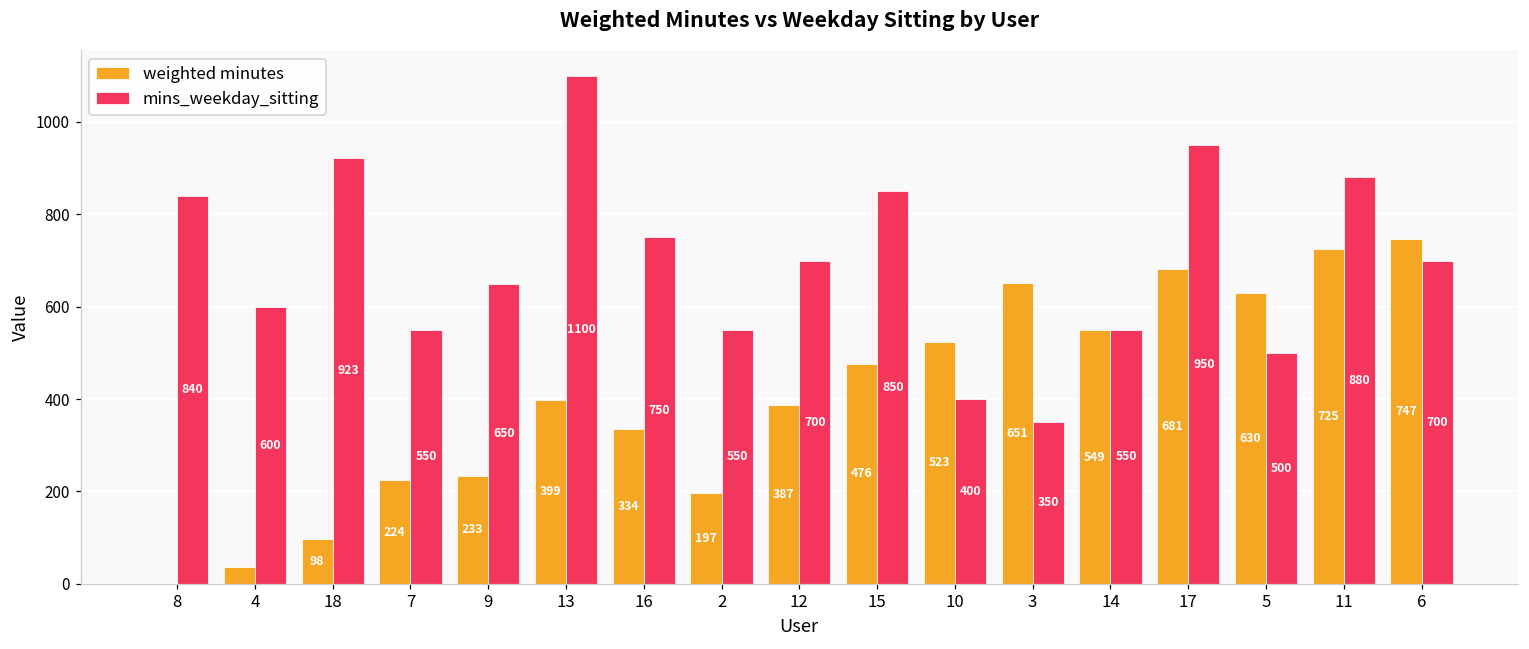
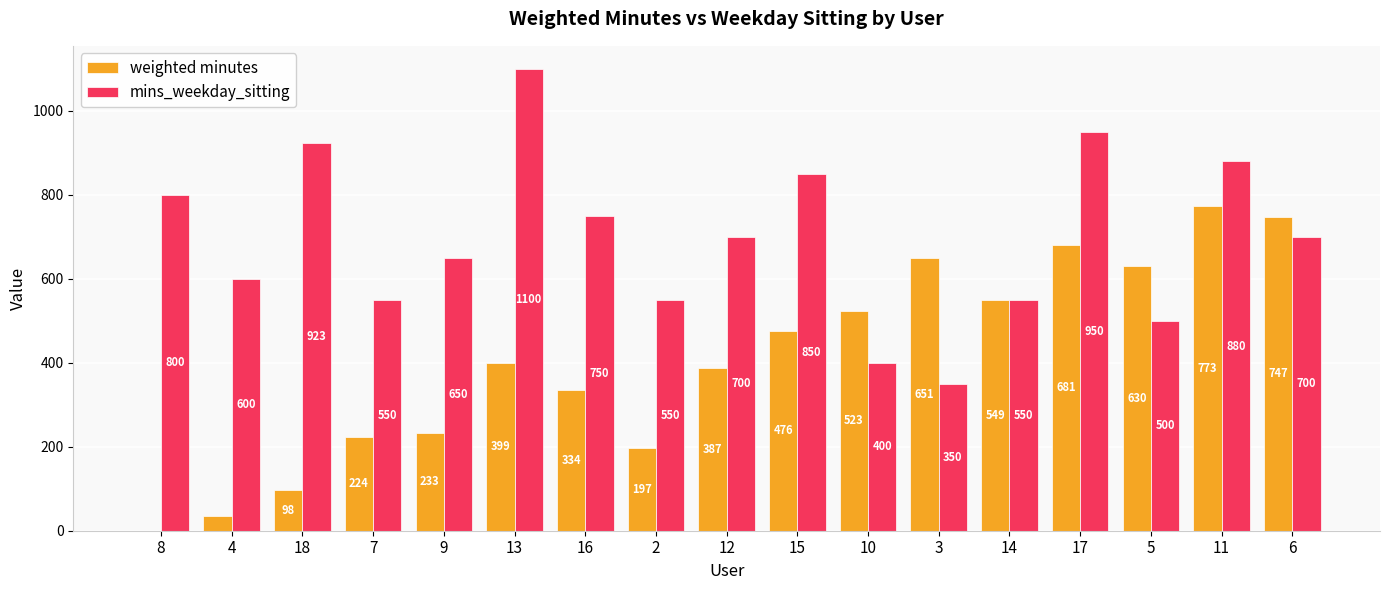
  {
    "weighted minutes": {
      "18": 98,
      "7": 224,
      "9": 233,
      "13": 399,
      "16": 334,
      "2": 197,
      "12": 387,
      "15": 476,
      "10": 523,
      "3": 651,
      "14": 549,
      "17": 681,
      "5": 630,
-     "11": 725,
+     "11": 773,
      "6": 747
    },
    "mins_weekday_sitting": {
-     "8": 840,
+     "8": 800,
      "4": 600,
      "18": 923,
      "7": 550,
      "9": 650,
      "13": 1100,
      "16": 750,
      "2": 550,
      "12": 700,
      "15": 850,
      "10": 400,
      "3": 350,
      "14": 550,
      "17": 950,
      "5": 500,
      "11": 880,
      "6": 700
    }
  }
